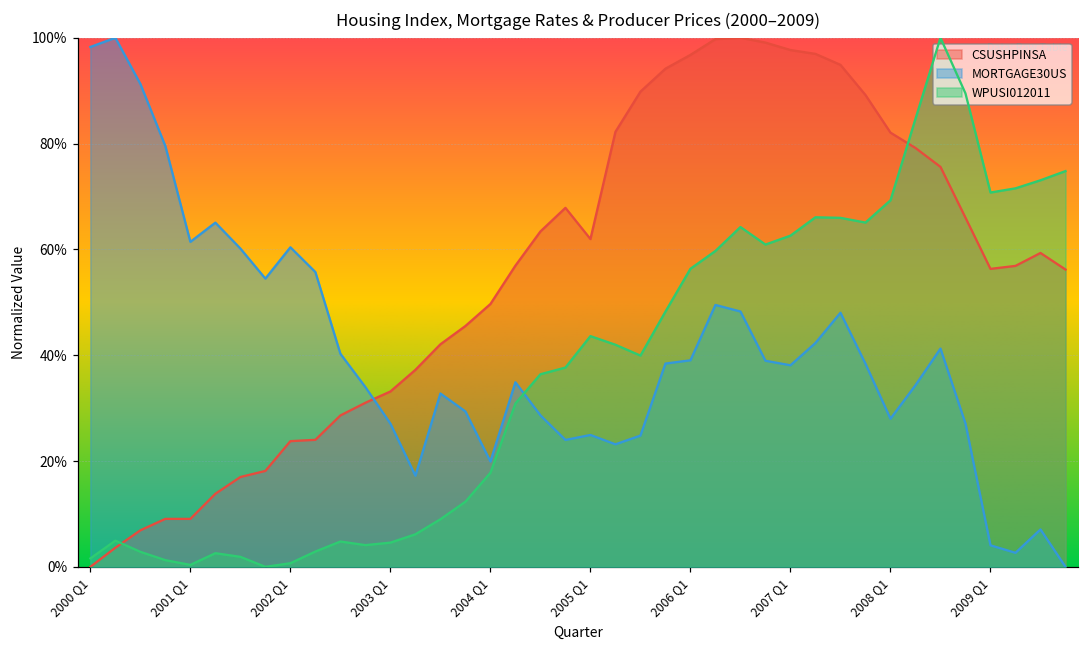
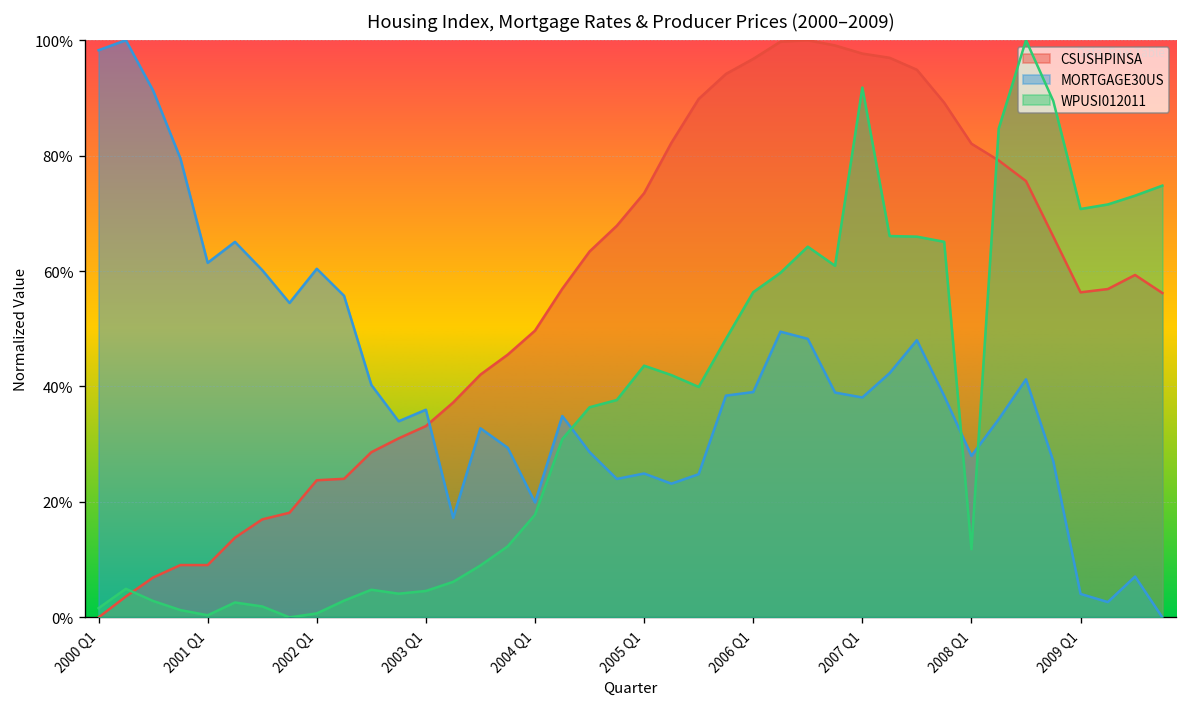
  {
    "CSUSHPINSA": {
      "2000 Q1": "0%",
      "2001 Q1": "9%",
      "2002 Q1": "24%",
      "2003 Q1": "33%",
      "2004 Q1": "50%",
-     "2005 Q1": "62%",
+     "2005 Q1": "73%",
      "2006 Q1": "97%",
      "2007 Q1": "98%",
      "2008 Q1": "82%",
      "2009 Q1": "56%"
    },
    "MORTGAGE30US": {
      "2000 Q1": "98%",
      "2001 Q1": "61%",
      "2002 Q1": "60%",
-     "2003 Q1": "27%",
+     "2003 Q1": "36%",
      "2004 Q1": "20%",
      "2005 Q1": "25%",
      "2006 Q1": "39%",
      "2007 Q1": "38%",
      "2008 Q1": "28%",
      "2009 Q1": "4%"
    },
    "WPUSI012011": {
      "2000 Q1": "2%",
      "2001 Q1": "0%",
      "2002 Q1": "1%",
      "2003 Q1": "5%",
      "2004 Q1": "18%",
      "2005 Q1": "44%",
      "2006 Q1": "56%",
-     "2007 Q1": "63%",
-     "2008 Q1": "69%",
+     "2007 Q1": "92%",
+     "2008 Q1": "12%",
      "2009 Q1": "71%"
    }
  }
